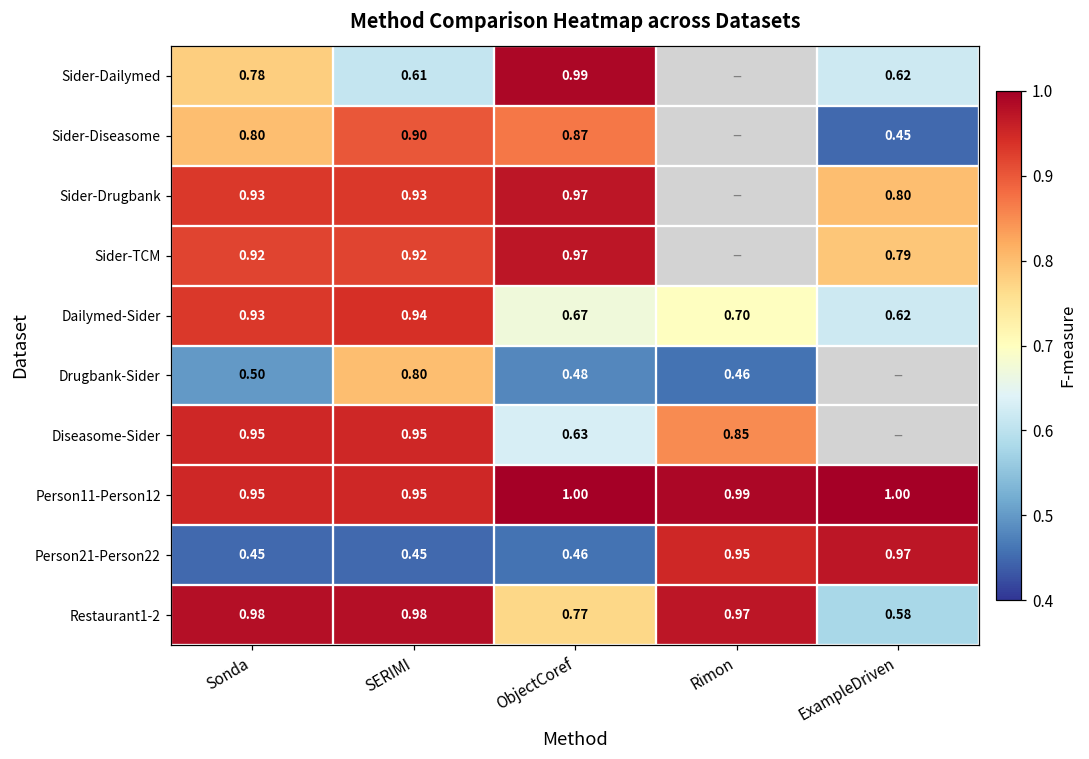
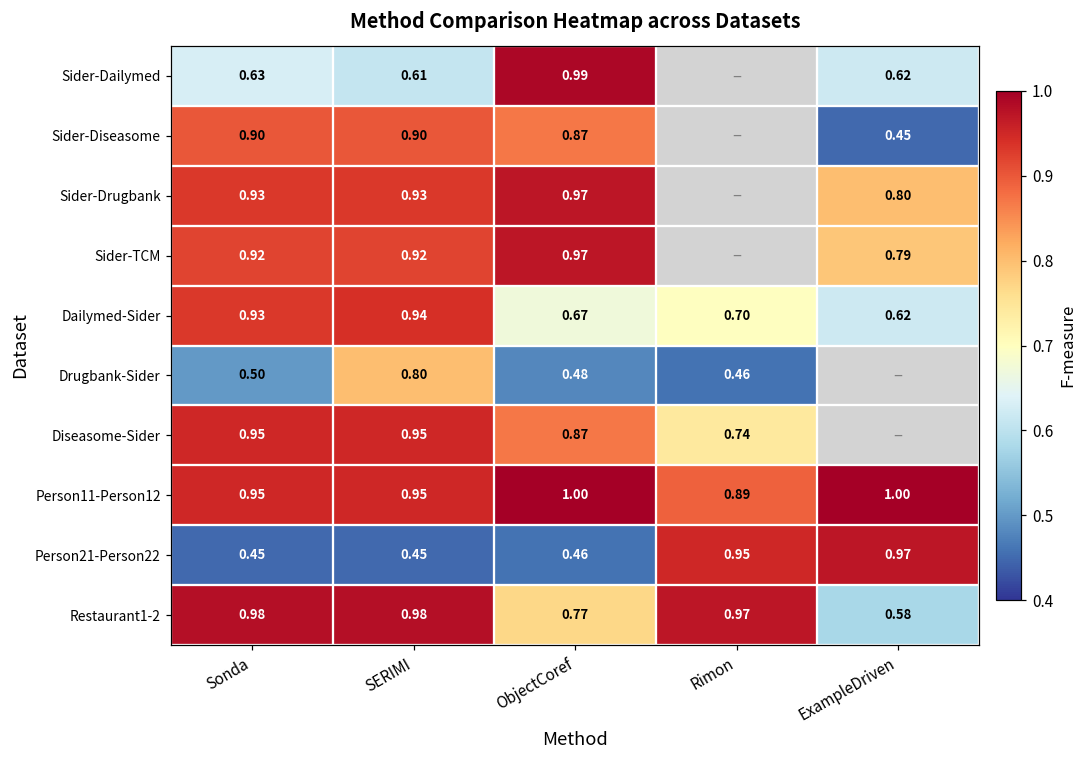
  {
    "Sider-Dailymed": {
-     "Sonda": 0.78,
+     "Sonda": 0.63,
      "SERIMI": 0.61,
      "ObjectCoref": 0.99,
      "ExampleDriven": 0.62
    },
    "Sider-Diseasome": {
-     "Sonda": 0.80,
+     "Sonda": 0.90,
      "SERIMI": 0.90,
      "ObjectCoref": 0.87,
      "ExampleDriven": 0.45
    },
    "Sider-Drugbank": {
      "Sonda": 0.93,
      "SERIMI": 0.93,
      "ObjectCoref": 0.97,
      "ExampleDriven": 0.80
    },
    "Sider-TCM": {
      "Sonda": 0.92,
      "SERIMI": 0.92,
      "ObjectCoref": 0.97,
      "ExampleDriven": 0.79
    },
    "Dailymed-Sider": {
      "Sonda": 0.93,
      "SERIMI": 0.94,
      "ObjectCoref": 0.67,
      "Rimon": 0.70,
      "ExampleDriven": 0.62
    },
    "Drugbank-Sider": {
      "Sonda": 0.50,
      "SERIMI": 0.80,
      "ObjectCoref": 0.48,
      "Rimon": 0.46
    },
    "Diseasome-Sider": {
      "Sonda": 0.95,
      "SERIMI": 0.95,
-     "ObjectCoref": 0.63,
-     "Rimon": 0.85
+     "ObjectCoref": 0.87,
+     "Rimon": 0.74
    },
    "Person11-Person12": {
      "Sonda": 0.95,
      "SERIMI": 0.95,
      "ObjectCoref": 1.00,
-     "Rimon": 0.99,
+     "Rimon": 0.89,
      "ExampleDriven": 1.00
    },
    "Person21-Person22": {
      "Sonda": 0.45,
      "SERIMI": 0.45,
      "ObjectCoref": 0.46,
      "Rimon": 0.95,
      "ExampleDriven": 0.97
    },
    "Restaurant1-2": {
      "Sonda": 0.98,
      "SERIMI": 0.98,
      "ObjectCoref": 0.77,
      "Rimon": 0.97,
      "ExampleDriven": 0.58
    }
  }
